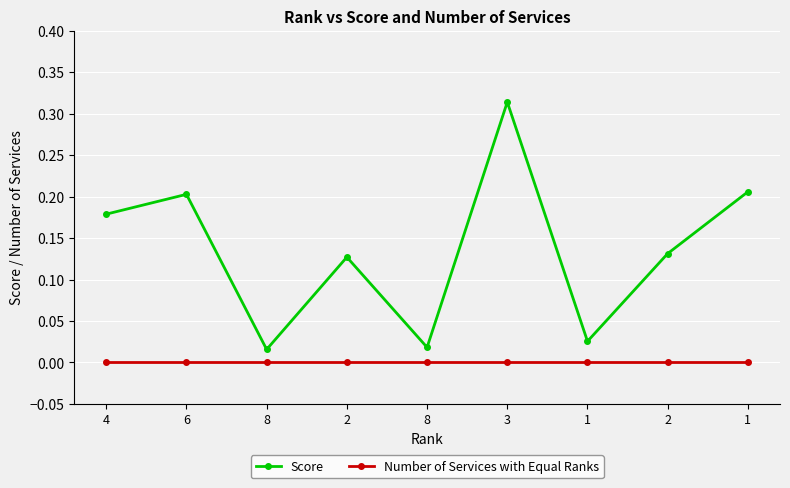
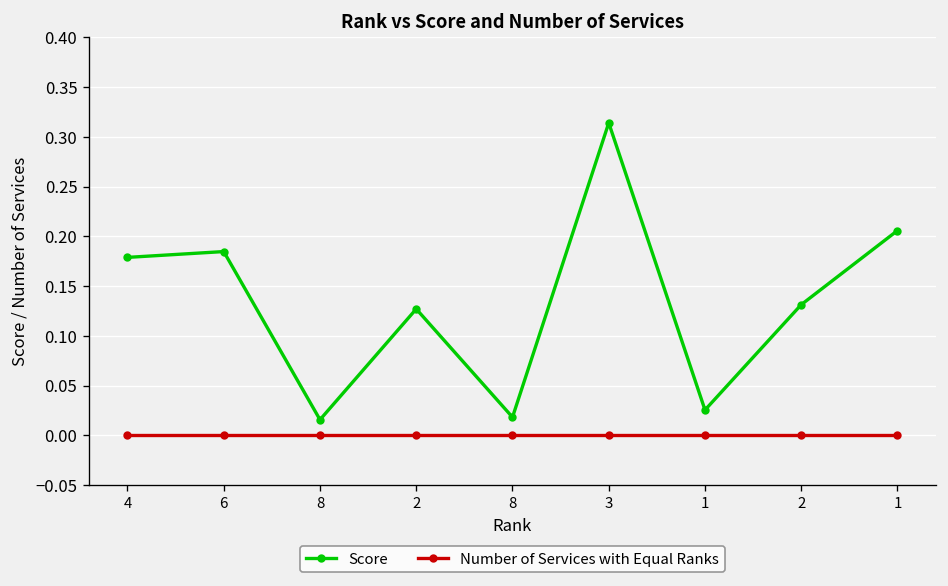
  {
    "Score": {
      "4": 0.18,
-     "6": 0.20,
+     "6": 0.18,
      "3": 0.31
    },
    "Number of Services with Equal Ranks": {
      "4": 0.00,
      "6": 0.00,
      "3": 0.00
    }
  }
